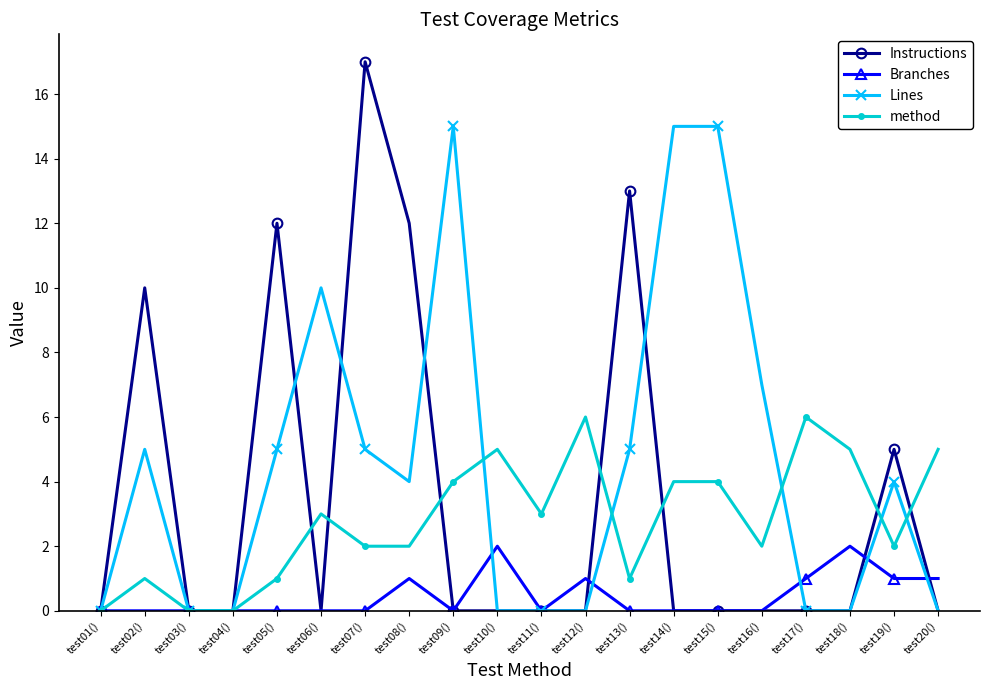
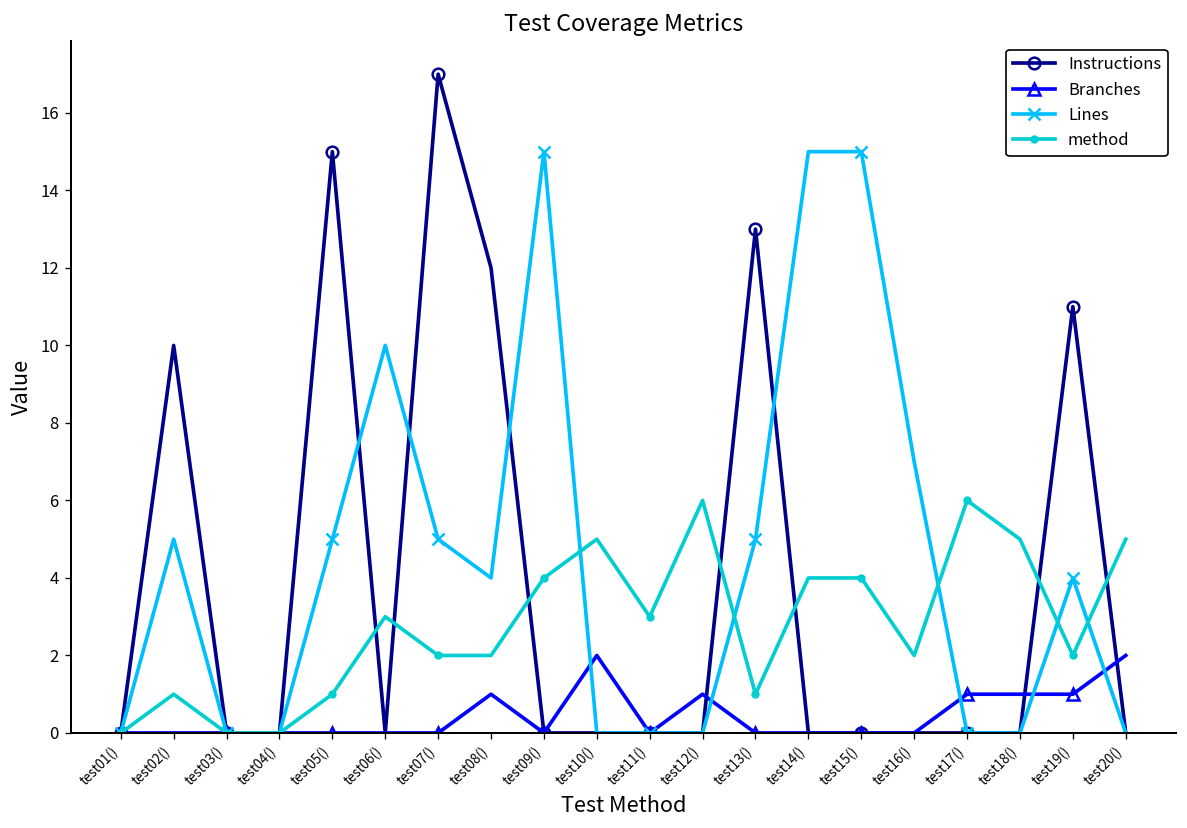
  {
    "Instructions": {
      "test02()": 10,
-     "test05()": 12,
+     "test05()": 15,
      "test07()": 17,
      "test08()": 12,
      "test13()": 13,
-     "test19()": 5
+     "test19()": 11
    },
    "Branches": {
      "test02()": 0,
      "test05()": 0,
      "test07()": 0,
      "test08()": 1,
      "test10()": 2,
      "test12()": 1,
      "test13()": 0,
      "test17()": 1,
-     "test18()": 2,
+     "test18()": 1,
      "test19()": 1,
-     "test20()": 1
+     "test20()": 2
    }
  }
